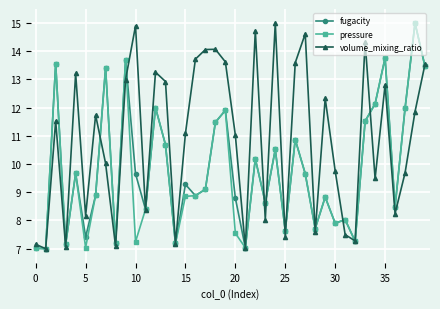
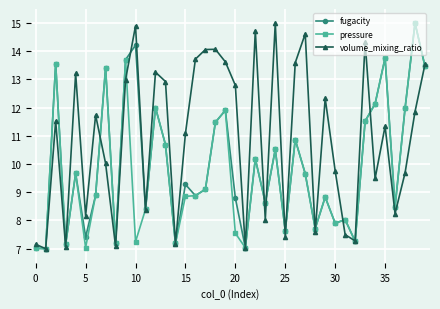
  {
    "fugacity": {
      "5": 7.4,
-     "10": 9.7,
+     "10": 14.2,
      "15": 9.3,
      "20": 8.8
    },
    "pressure": {
      "5": 7.0,
      "10": 7.2,
      "15": 8.9,
      "20": 7.5
    },
    "volume_mixing_ratio": {
      "0": 7.2,
      "5": 8.2,
      "10": 14.9,
      "15": 11.1,
-     "20": 11.0,
+     "20": 12.8,
      "25": 7.4,
      "30": 9.8,
-     "35": 12.8
+     "35": 11.3
    }
  }
